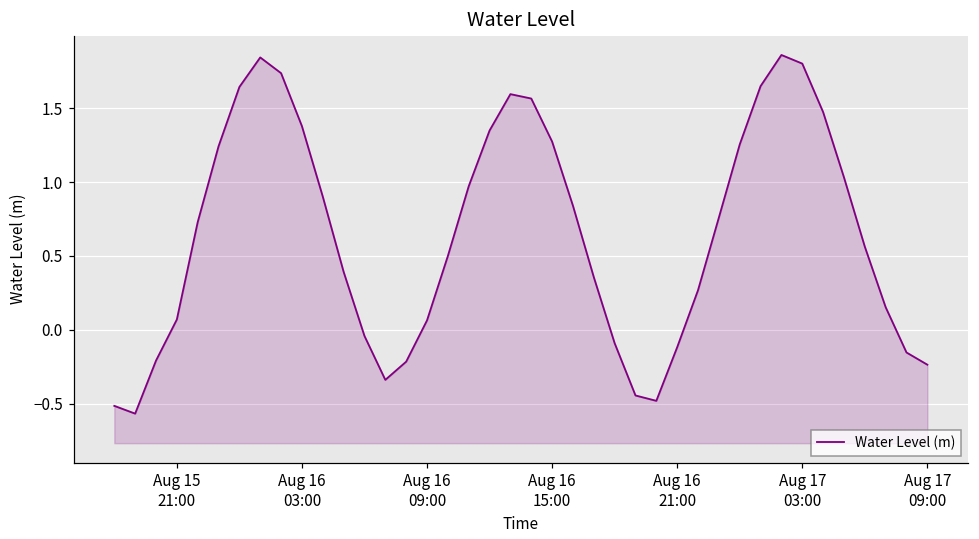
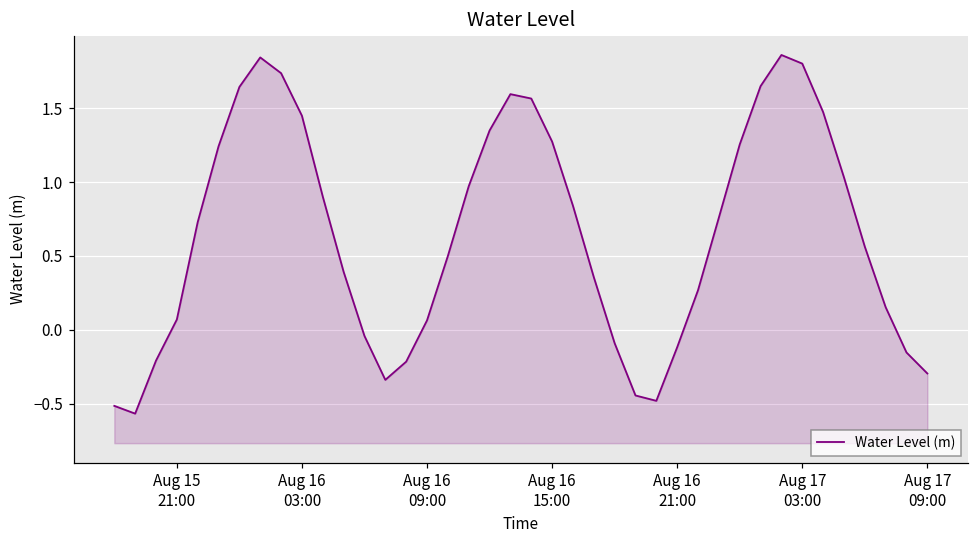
  {
    "Aug 15 21:00": 0.07,
-   "Aug 16 03:00": 1.38,
+   "Aug 16 03:00": 1.45,
    "Aug 16 09:00": 0.06,
    "Aug 16 15:00": 1.27,
    "Aug 16 21:00": -0.12,
    "Aug 17 03:00": 1.80,
-   "Aug 17 09:00": -0.24
+   "Aug 17 09:00": -0.30
  }
